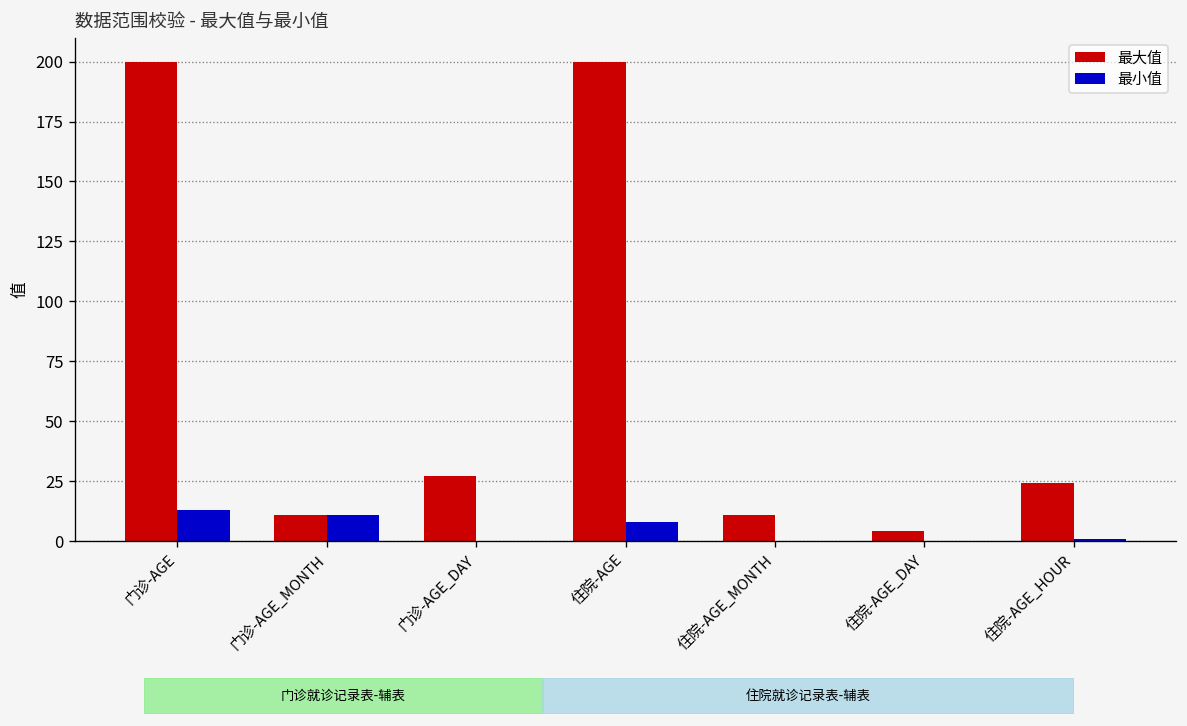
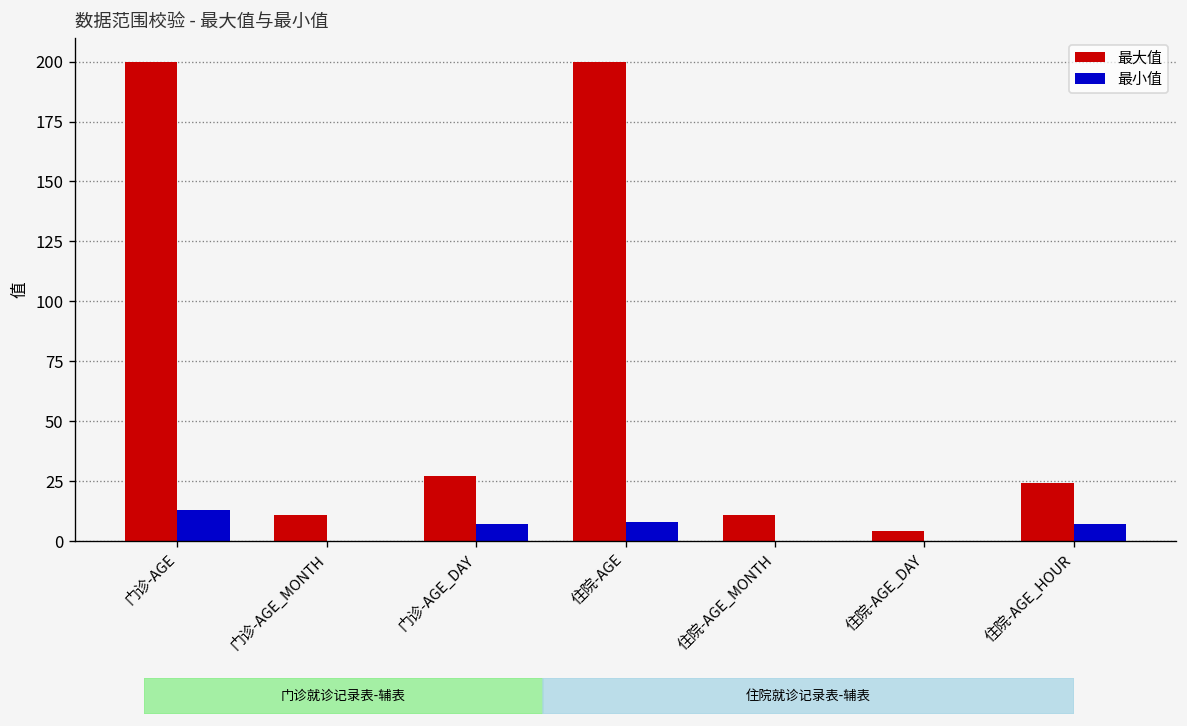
  {
    "最大值": {
      "门诊-AGE": 200,
      "门诊-AGE_MONTH": 11,
      "门诊-AGE_DAY": 27,
      "住院-AGE": 200,
      "住院-AGE_MONTH": 11,
      "住院-AGE_DAY": 4,
      "住院-AGE_HOUR": 24
    },
    "最小值": {
      "门诊-AGE": 13,
-     "门诊-AGE_MONTH": 11,
-     "门诊-AGE_DAY": 0,
+     "门诊-AGE_MONTH": 0,
+     "门诊-AGE_DAY": 7,
      "住院-AGE": 8,
      "住院-AGE_MONTH": 0,
      "住院-AGE_DAY": 0,
-     "住院-AGE_HOUR": 1
+     "住院-AGE_HOUR": 7
    }
  }
